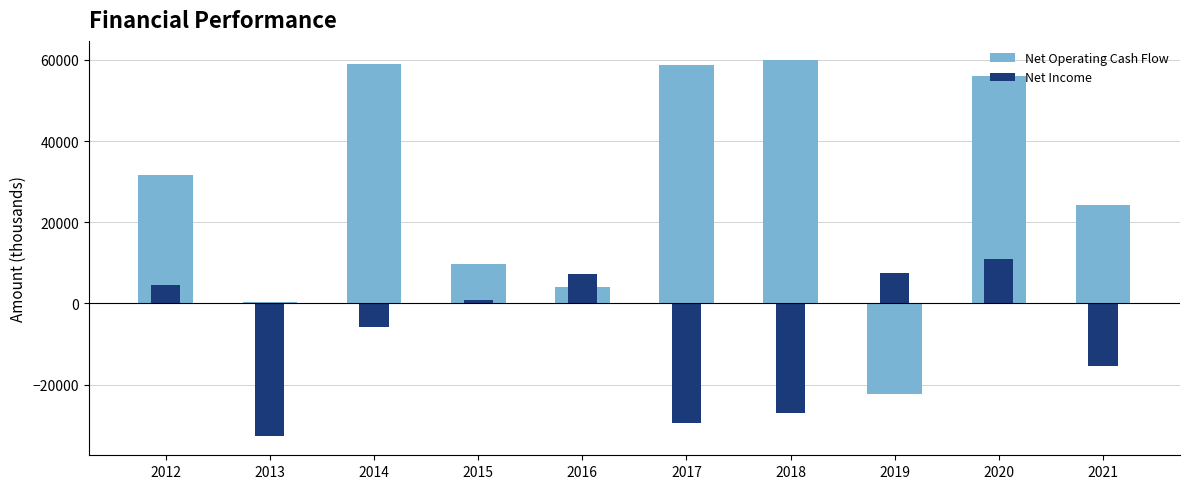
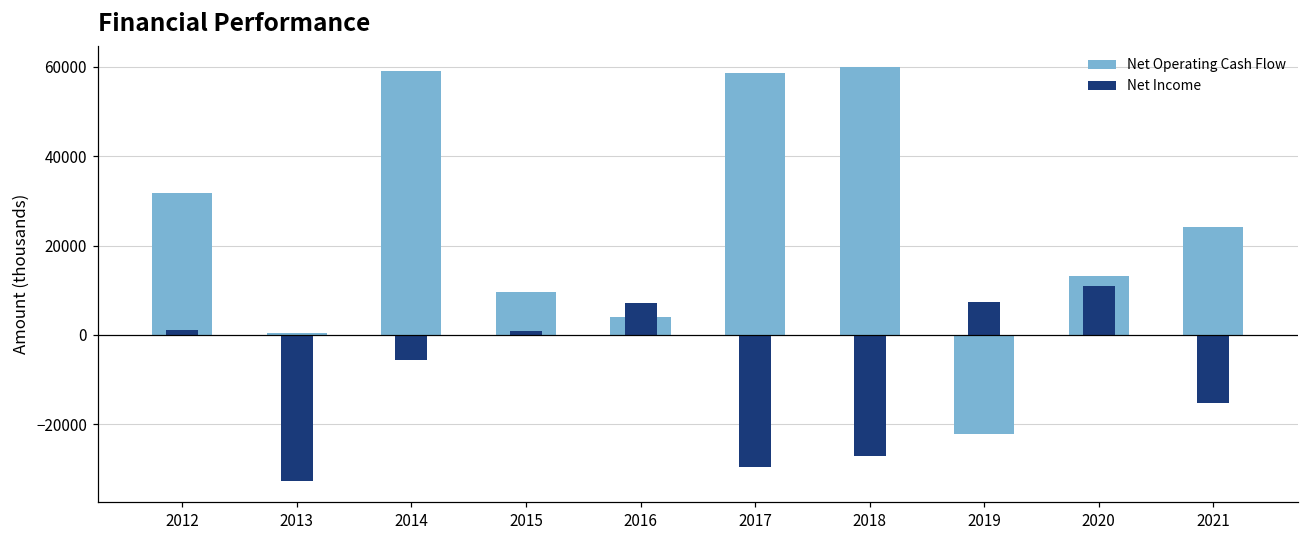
  {
    "Net Operating Cash Flow": {
      "2012": 32000,
      "2014": 59000,
      "2015": 10000,
      "2017": 59000,
      "2018": 60000,
      "2019": -22000,
-     "2020": 56000,
+     "2020": 13000,
      "2021": 24000
    },
    "Net Income": {
-     "2012": 5000,
+     "2012": 1000,
      "2013": -33000,
      "2014": -6000,
      "2016": 7000,
      "2017": -29000,
      "2018": -27000,
      "2019": 7000,
      "2021": -15000
    }
  }
